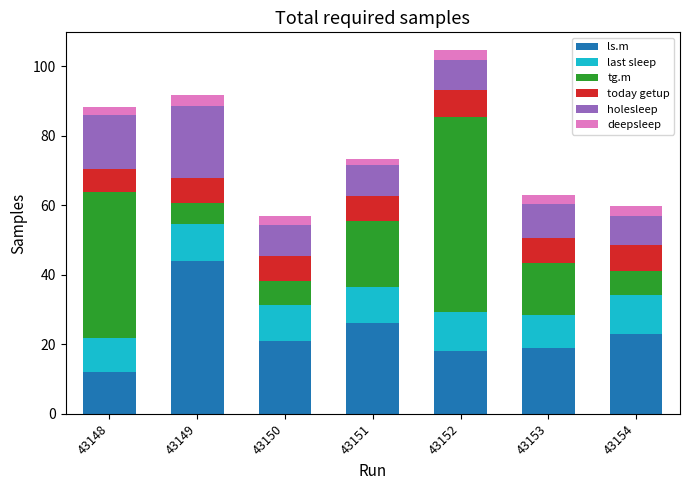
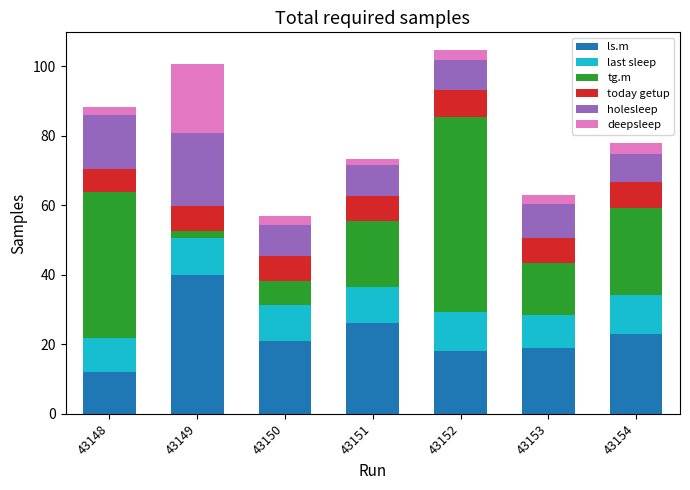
  {
    "ls.m": {
      "43148": 12,
-     "43149": 44,
+     "43149": 40,
      "43150": 21,
      "43151": 26,
      "43152": 18,
      "43153": 19,
      "43154": 23
    },
    "last sleep": {
      "43148": 10,
      "43149": 11,
      "43150": 10,
      "43151": 10,
      "43152": 11,
      "43153": 9,
      "43154": 11
    },
    "tg.m": {
      "43148": 42,
-     "43149": 6,
+     "43149": 2,
      "43150": 7,
      "43151": 19,
      "43152": 56,
      "43153": 15,
-     "43154": 7
+     "43154": 25
    },
    "today getup": {
      "43148": 7,
      "43149": 7,
      "43150": 7,
      "43151": 7,
      "43152": 8,
      "43153": 7,
      "43154": 7
    },
    "holesleep": {
      "43148": 16,
      "43149": 21,
      "43150": 9,
      "43151": 9,
      "43152": 9,
      "43153": 10,
      "43154": 8
    },
    "deepsleep": {
      "43148": 2,
-     "43149": 3,
+     "43149": 20,
      "43150": 3,
      "43151": 2,
      "43152": 3,
      "43153": 3,
      "43154": 3
    }
  }
